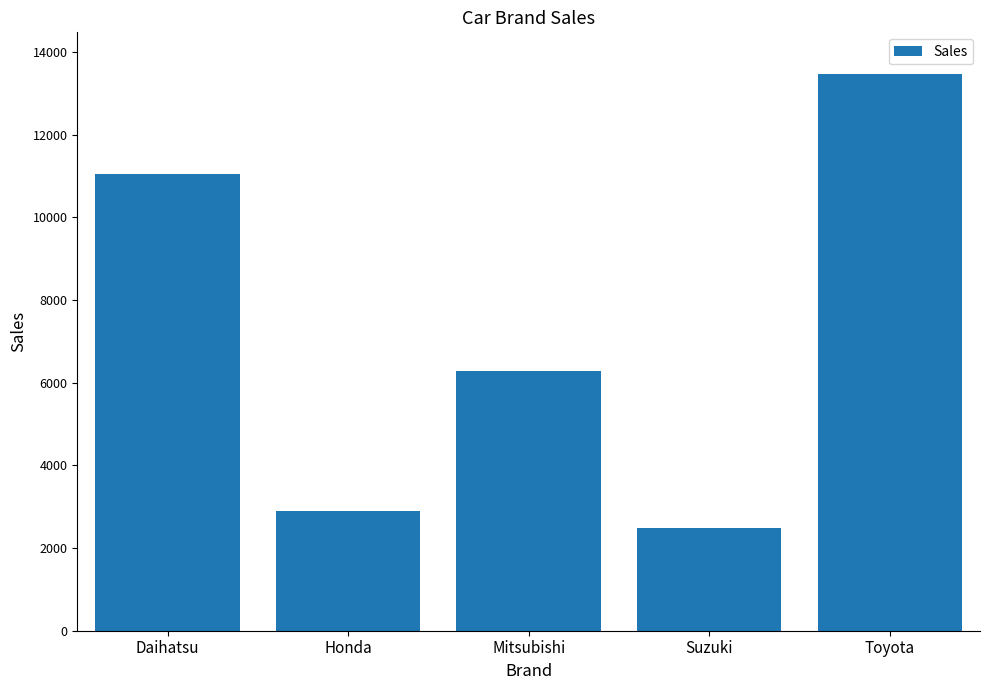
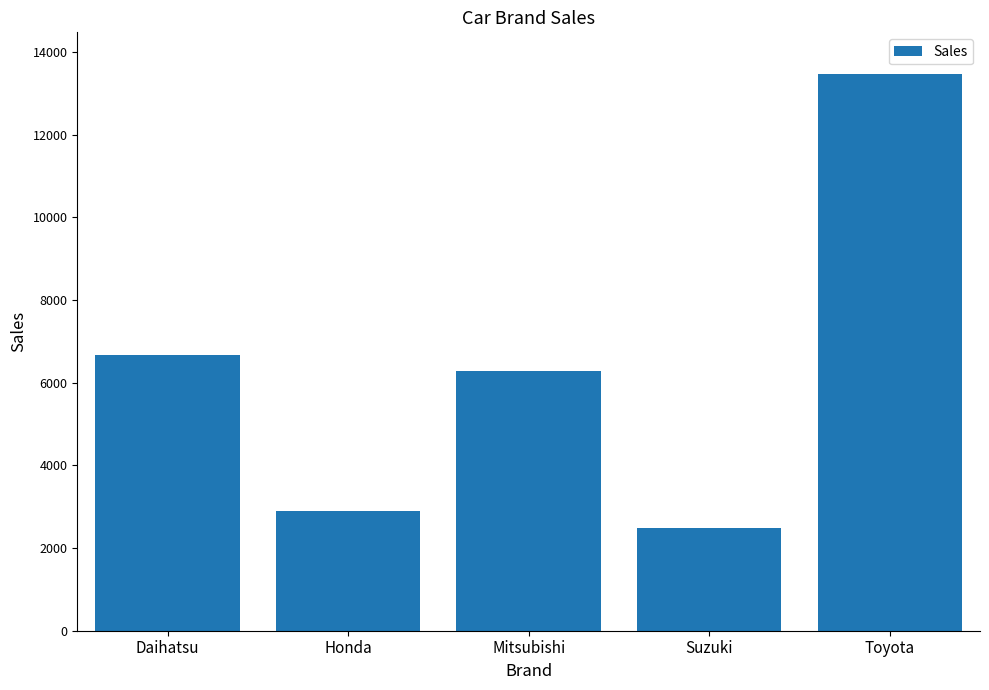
  {
-   "Daihatsu": 11000,
+   "Daihatsu": 6700,
    "Honda": 2900,
    "Mitsubishi": 6300,
    "Suzuki": 2500,
    "Toyota": 13500
  }
